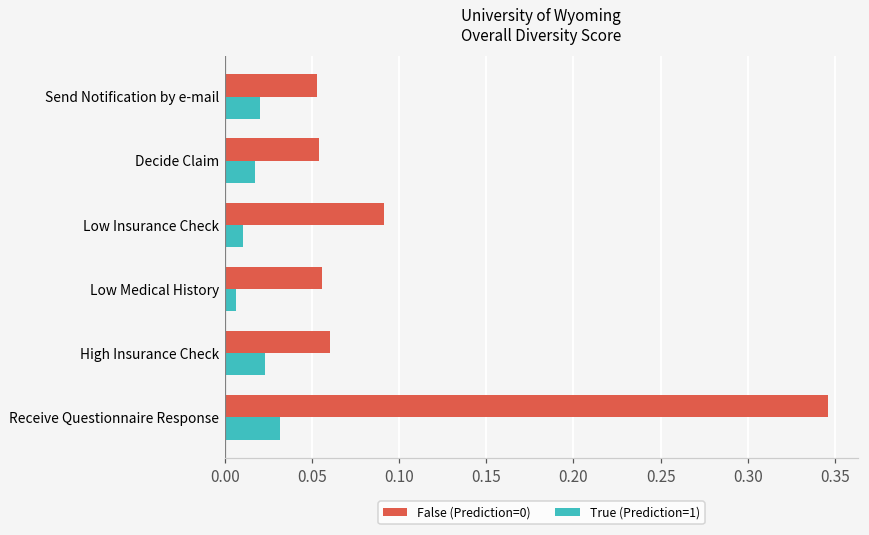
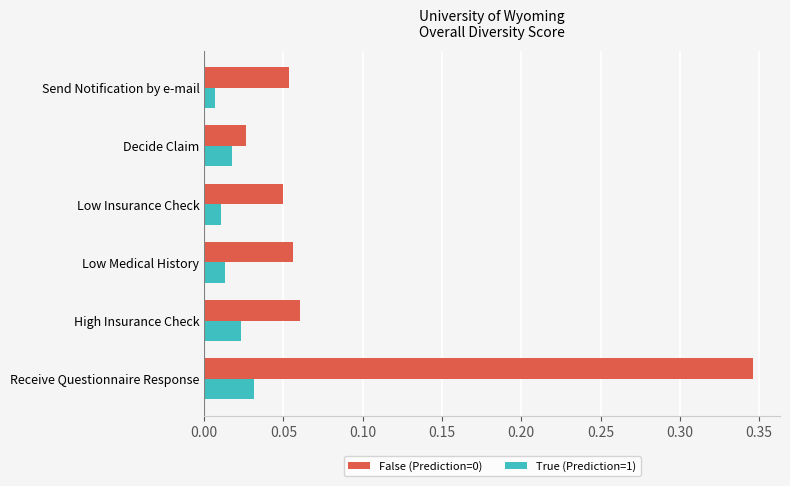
  {
    "False (Prediction=0)": {
      "Send Notification by e-mail": 0.053,
-     "Decide Claim": 0.054,
-     "Low Insurance Check": 0.092,
+     "Decide Claim": 0.026,
+     "Low Insurance Check": 0.050,
      "Low Medical History": 0.056,
      "High Insurance Check": 0.060,
      "Receive Questionnaire Response": 0.346
    },
    "True (Prediction=1)": {
-     "Send Notification by e-mail": 0.021,
+     "Send Notification by e-mail": 0.007,
      "Decide Claim": 0.017,
      "Low Insurance Check": 0.011,
-     "Low Medical History": 0.006,
+     "Low Medical History": 0.013,
      "High Insurance Check": 0.023,
      "Receive Questionnaire Response": 0.031
    }
  }
